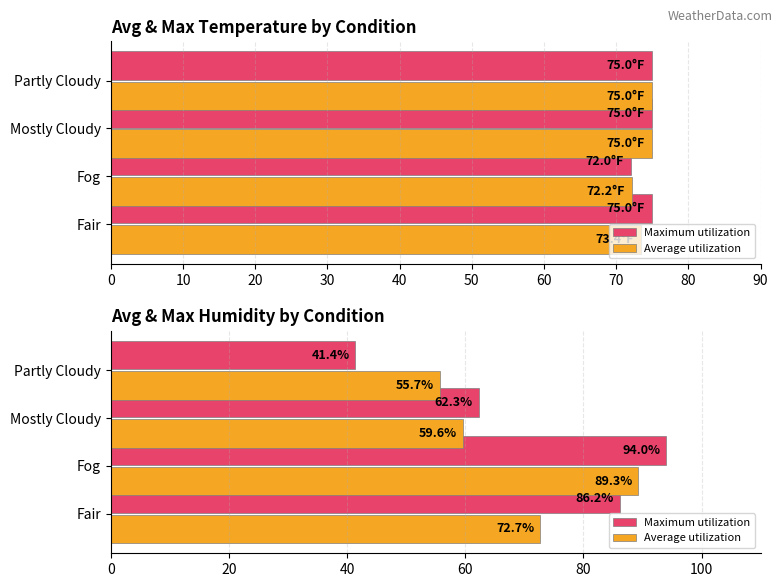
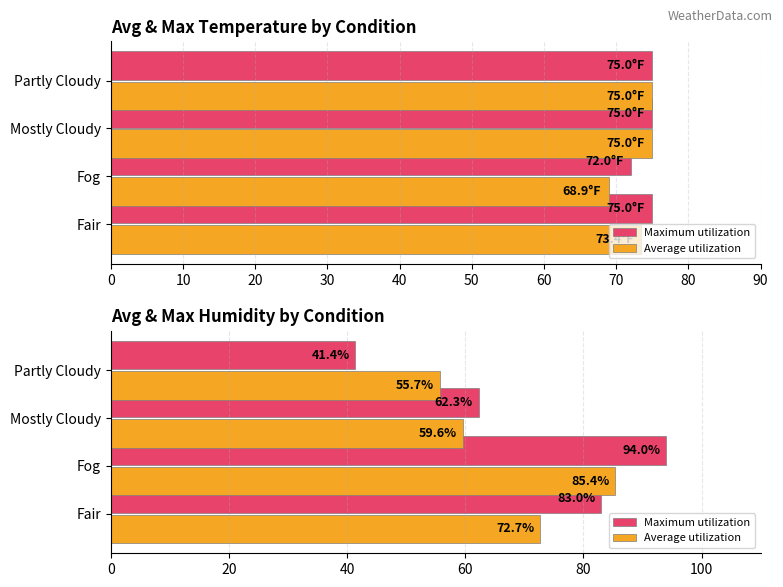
  {
    "Avg & Max Temperature by Condition": {
      "Maximum utilization": {
        "Partly Cloudy": "75.0°F",
        "Mostly Cloudy": "75.0°F",
        "Fog": "72.0°F",
        "Fair": "75.0°F"
      },
      "Average utilization": {
        "Partly Cloudy": "75.0°F",
        "Mostly Cloudy": "75.0°F",
-       "Fog": "72.2°F"
+       "Fog": "68.9°F"
      }
    },
    "Avg & Max Humidity by Condition": {
      "Maximum utilization": {
        "Partly Cloudy": "41.4%",
        "Mostly Cloudy": "62.3%",
        "Fog": "94.0%",
-       "Fair": "86.2%"
+       "Fair": "83.0%"
      },
      "Average utilization": {
        "Partly Cloudy": "55.7%",
        "Mostly Cloudy": "59.6%",
-       "Fog": "89.3%",
+       "Fog": "85.4%",
        "Fair": "72.7%"
      }
    }
  }
